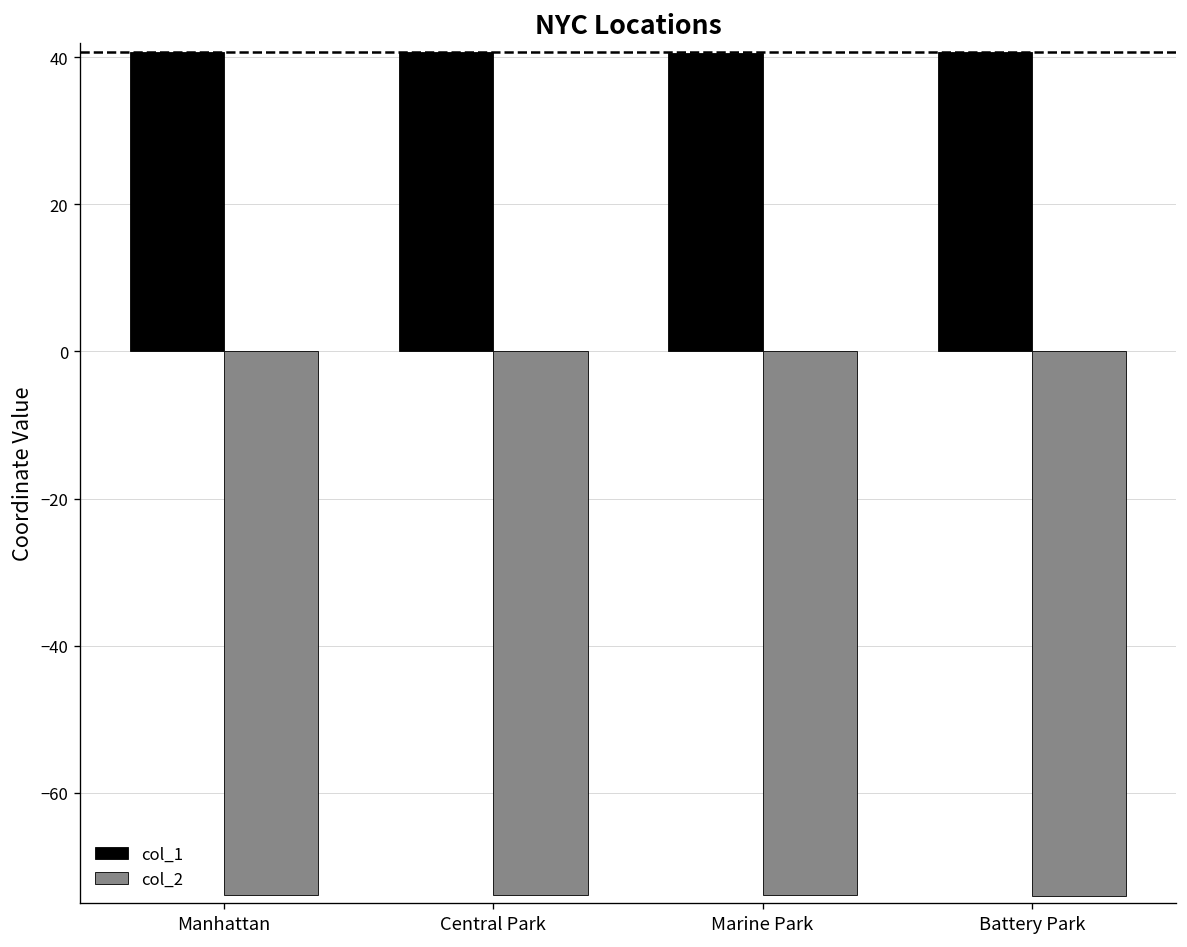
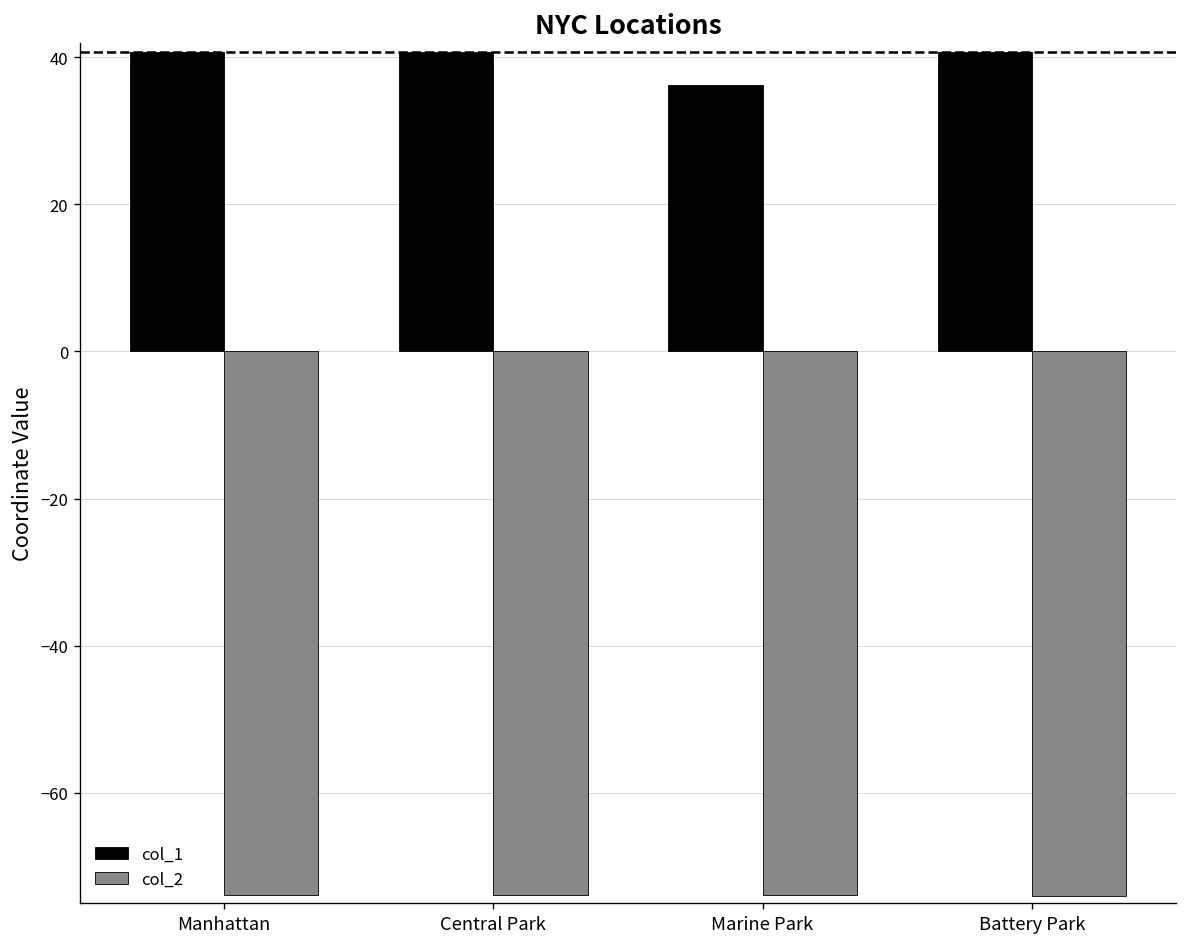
  {
    "col_1": {
      "Manhattan": 41,
      "Central Park": 41,
-     "Marine Park": 41,
+     "Marine Park": 36,
      "Battery Park": 41
    },
    "col_2": {
      "Manhattan": -74,
      "Central Park": -74,
      "Marine Park": -74,
      "Battery Park": -74
    }
  }
